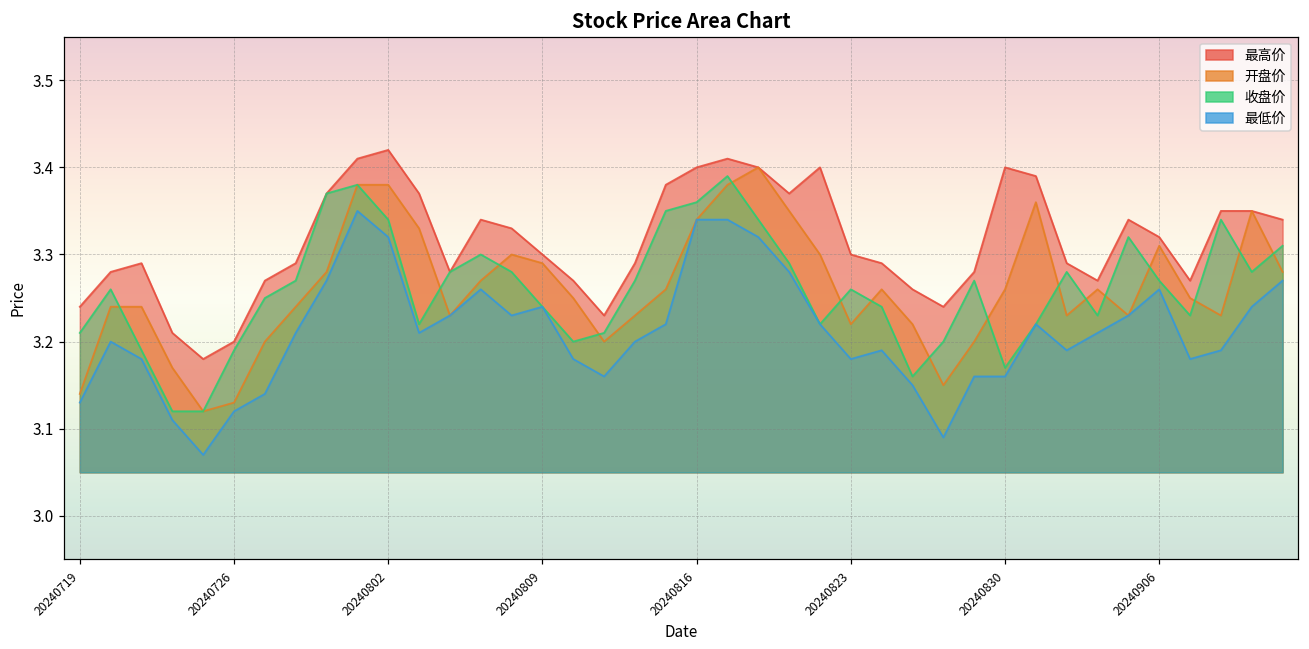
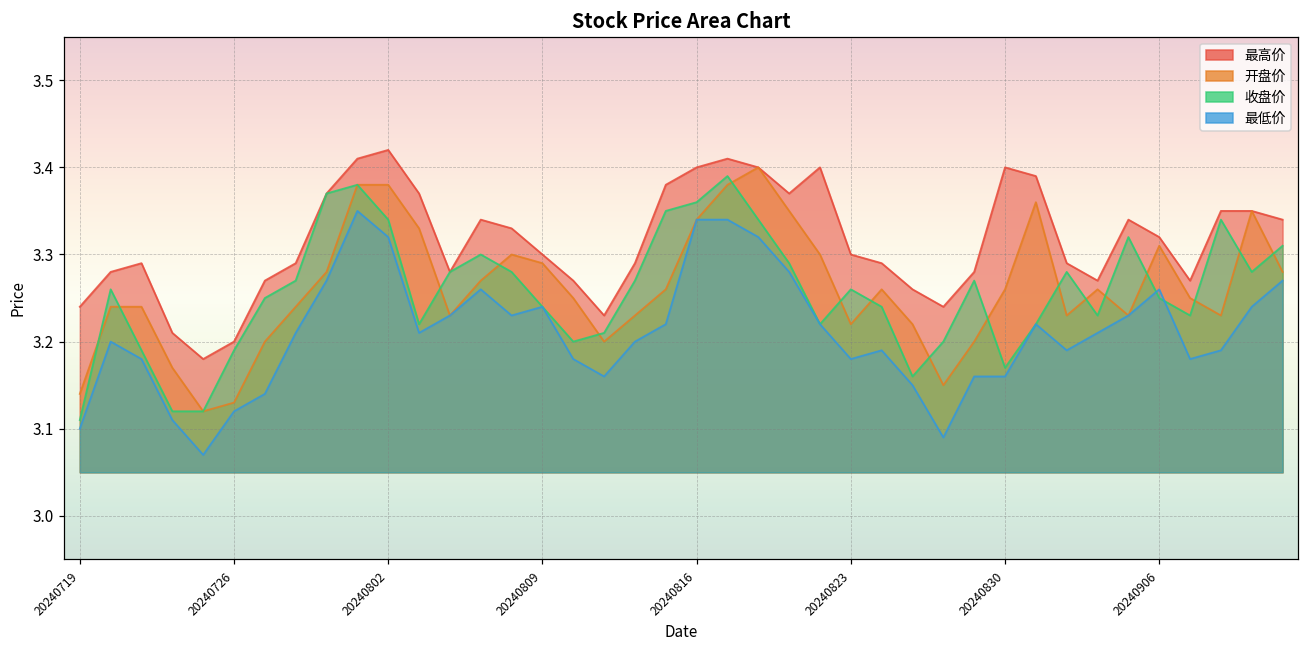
  {
    "收盘价": {
-     "20240719": 3.21,
+     "20240719": 3.11,
      "20240726": 3.19,
      "20240802": 3.34,
      "20240816": 3.36,
      "20240823": 3.26,
      "20240830": 3.17,
-     "20240906": 3.27
+     "20240906": 3.25
    },
    "最低价": {
-     "20240719": 3.13,
+     "20240719": 3.10,
      "20240726": 3.12,
      "20240802": 3.32,
      "20240823": 3.18,
      "20240830": 3.16,
      "20240906": 3.26
    }
  }
